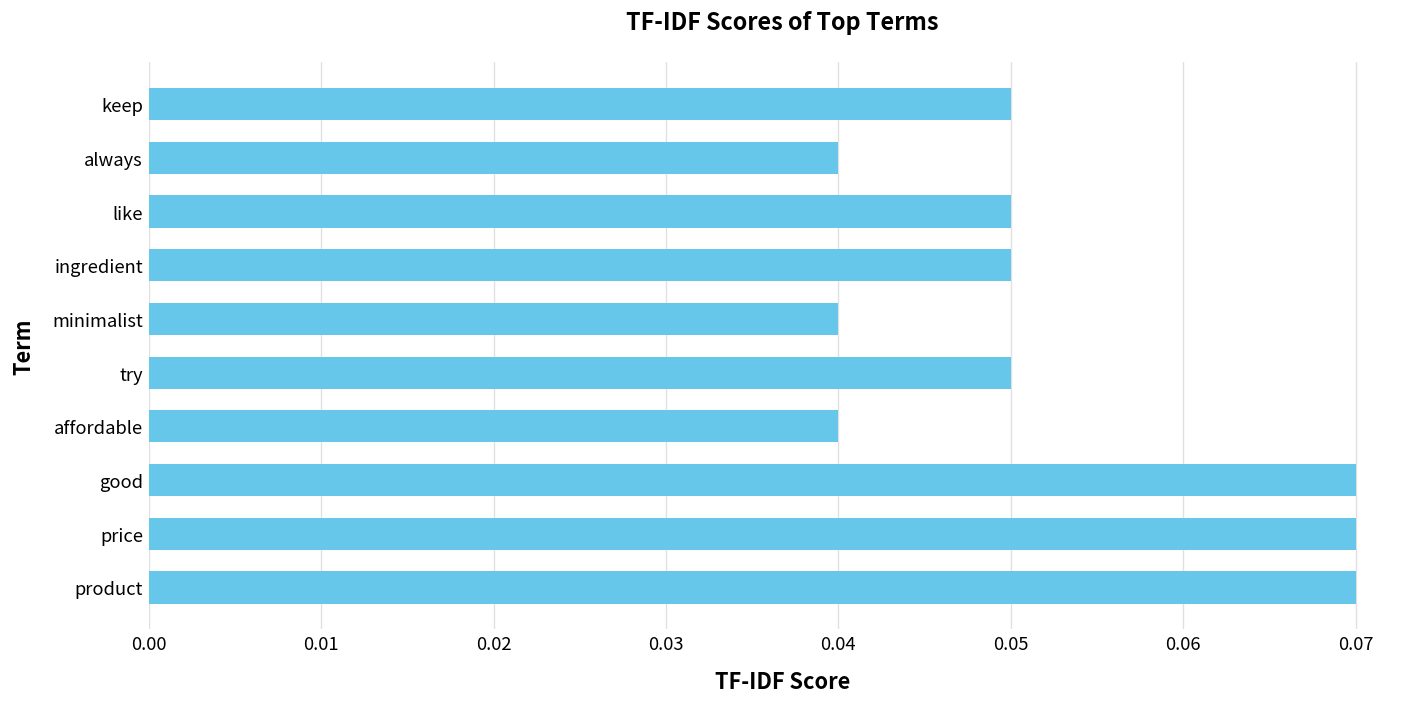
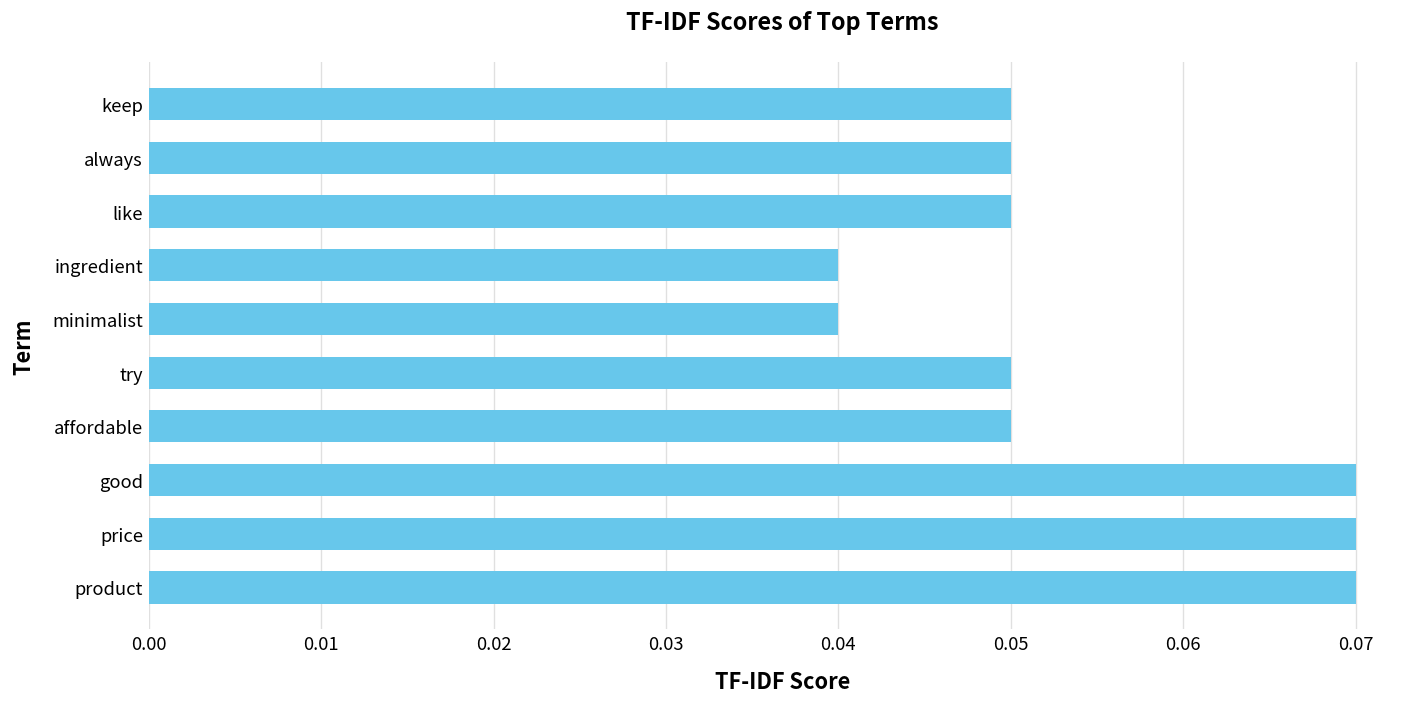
  {
    "keep": 0.05,
-   "always": 0.04,
+   "always": 0.05,
    "like": 0.05,
-   "ingredient": 0.05,
+   "ingredient": 0.04,
    "minimalist": 0.04,
    "try": 0.05,
-   "affordable": 0.04,
+   "affordable": 0.05,
    "good": 0.07,
    "price": 0.07,
    "product": 0.07
  }
